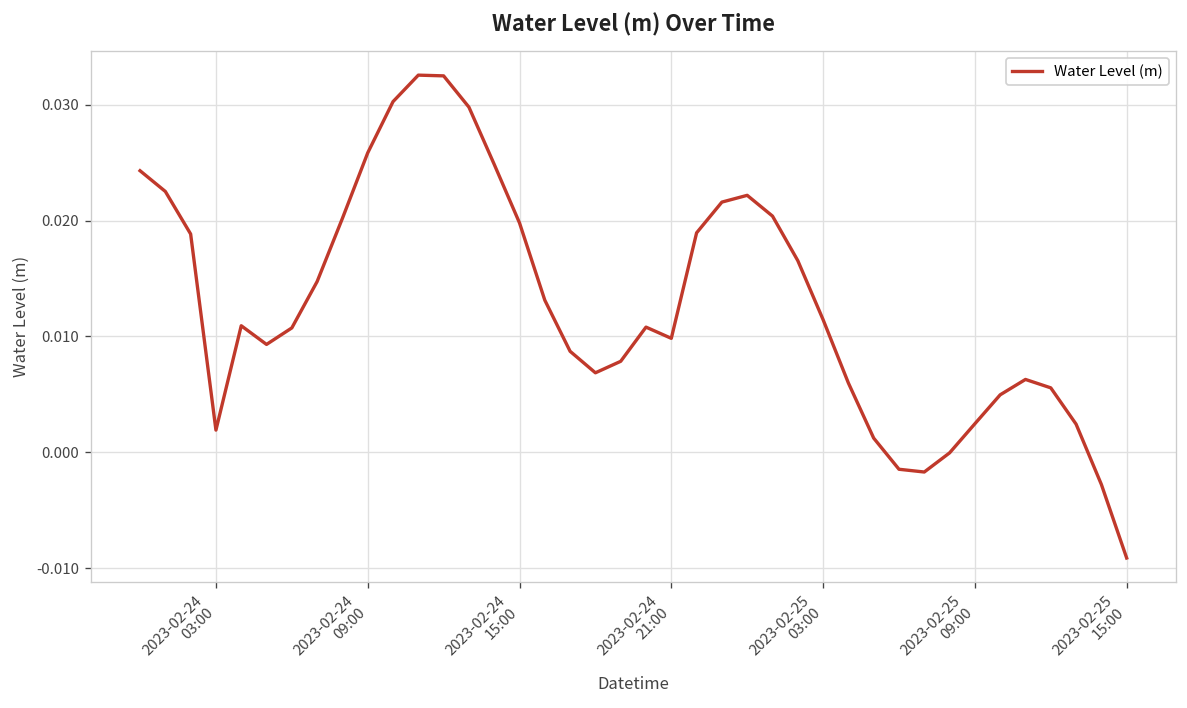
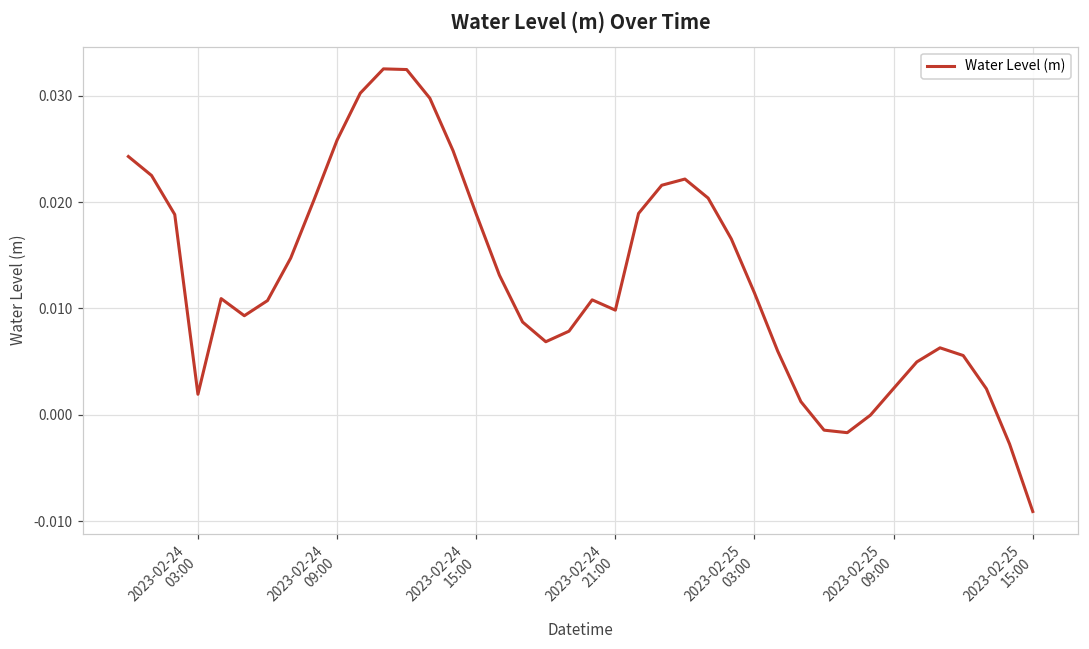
  {
    "2023-02-24 03:00": 0.002,
    "2023-02-24 09:00": 0.026,
-   "2023-02-24 15:00": 0.020,
+   "2023-02-24 15:00": 0.019,
    "2023-02-24 21:00": 0.010,
    "2023-02-25 03:00": 0.011,
    "2023-02-25 09:00": 0.002,
    "2023-02-25 15:00": -0.009
  }
